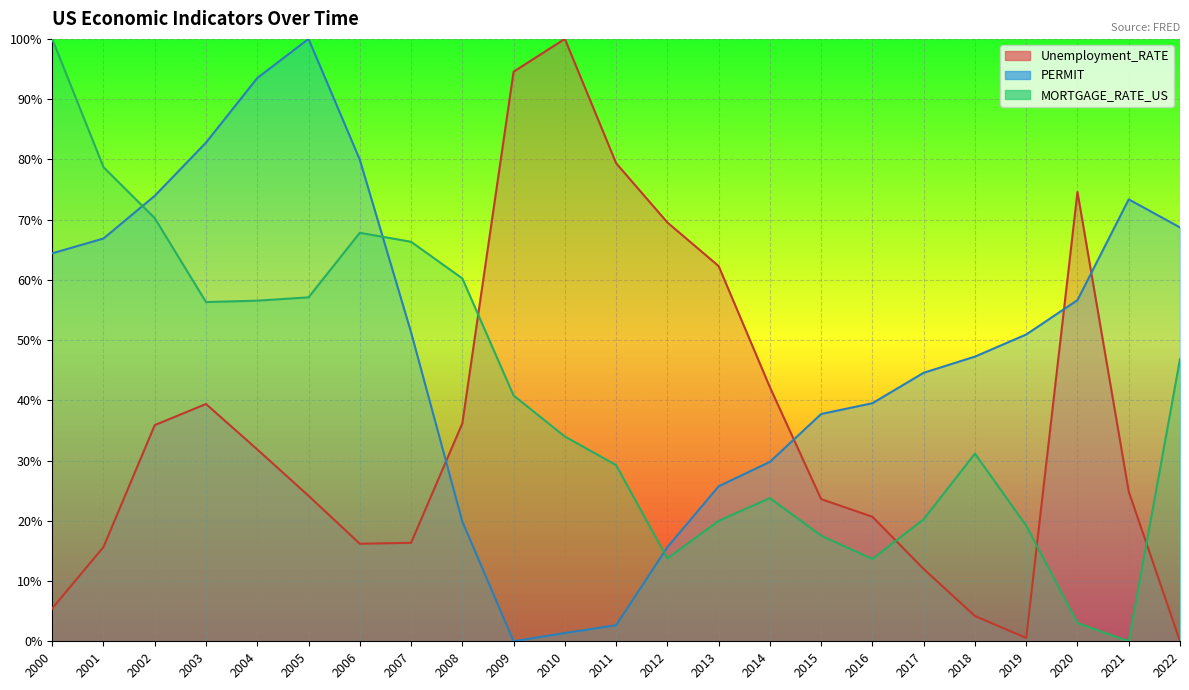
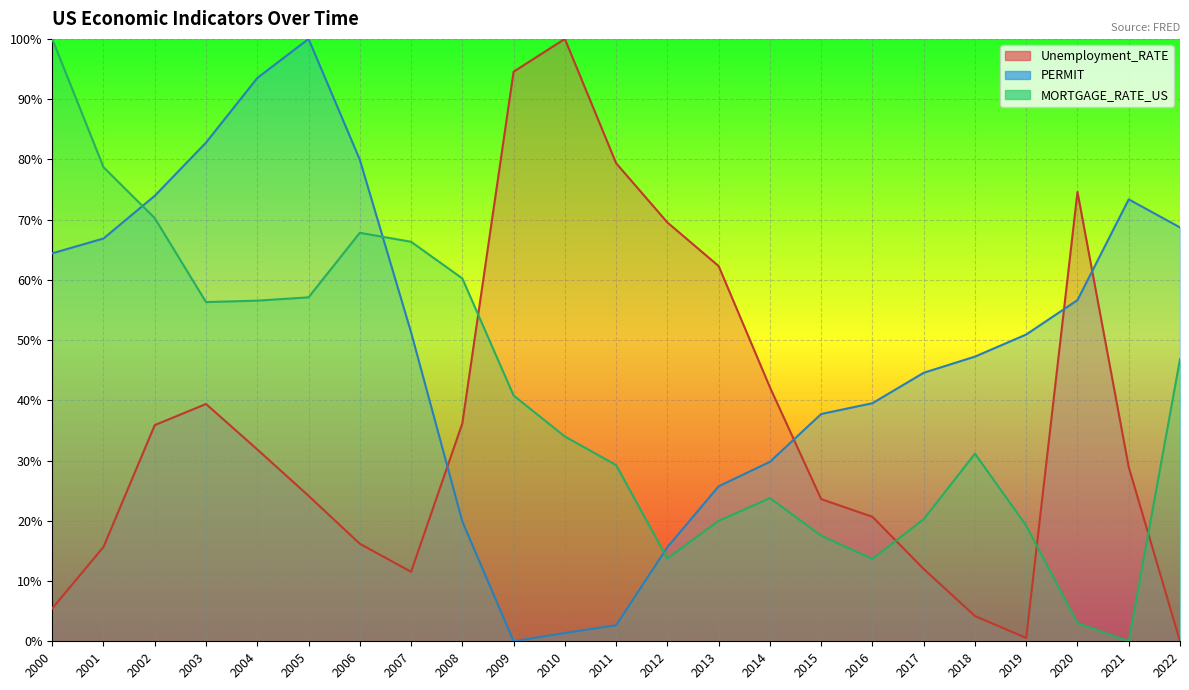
  {
    "Unemployment_RATE": {
      "2000": "5%",
      "2001": "16%",
      "2002": "36%",
      "2003": "39%",
      "2004": "32%",
      "2005": "24%",
      "2006": "16%",
-     "2007": "16%",
+     "2007": "12%",
      "2008": "36%",
      "2009": "95%",
      "2010": "100%",
      "2011": "79%",
      "2012": "70%",
      "2013": "62%",
      "2014": "42%",
      "2015": "24%",
      "2016": "21%",
      "2017": "12%",
      "2018": "4%",
      "2019": "1%",
      "2020": "75%",
-     "2021": "25%",
+     "2021": "29%",
      "2022": "0%"
    }
  }
